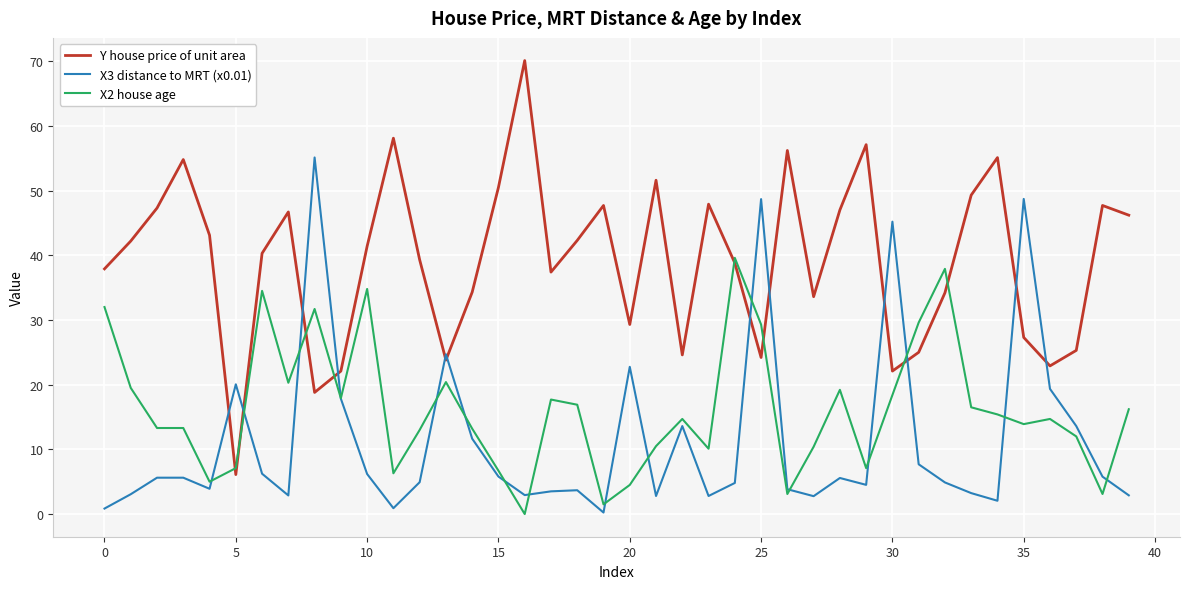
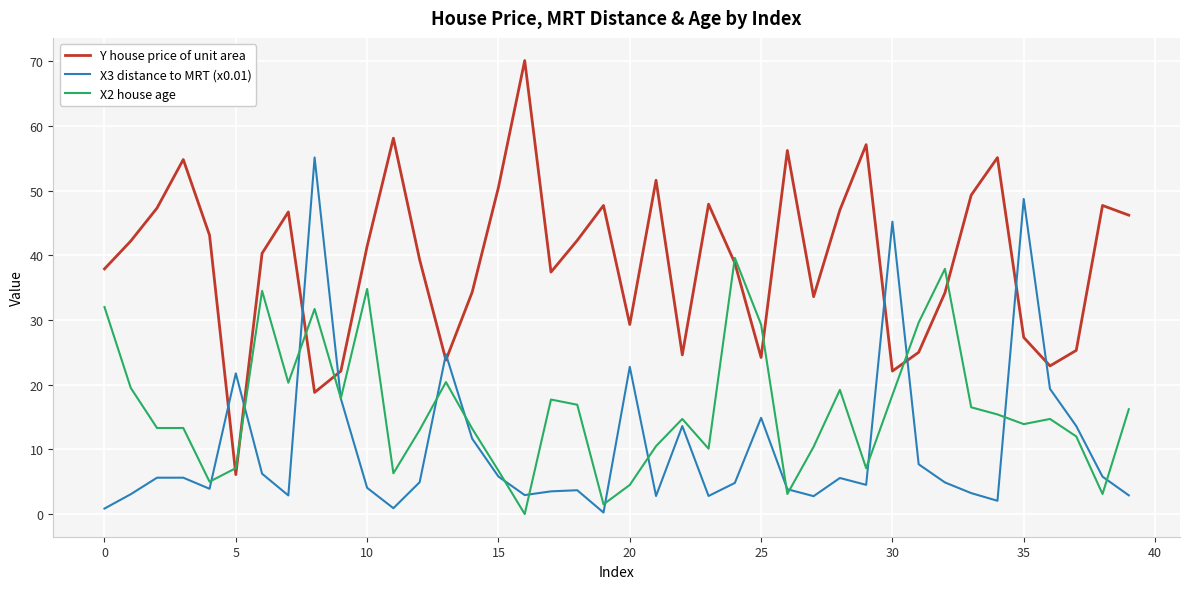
  {
    "Y house price of unit area": {
      "0": 38,
      "5": 6,
      "10": 41,
      "15": 51,
      "20": 29,
      "25": 24,
      "30": 22,
      "35": 27
    },
    "X3 distance to MRT (x0.01)": {
      "0": 1,
-     "5": 20,
-     "10": 6,
+     "5": 22,
+     "10": 4,
      "15": 6,
      "20": 23,
-     "25": 49,
+     "25": 15,
      "30": 45,
      "35": 49
    },
    "X2 house age": {
      "0": 32,
      "5": 7,
      "10": 35,
      "15": 7,
      "20": 5,
      "25": 29,
      "30": 18,
      "35": 14
    }
  }
